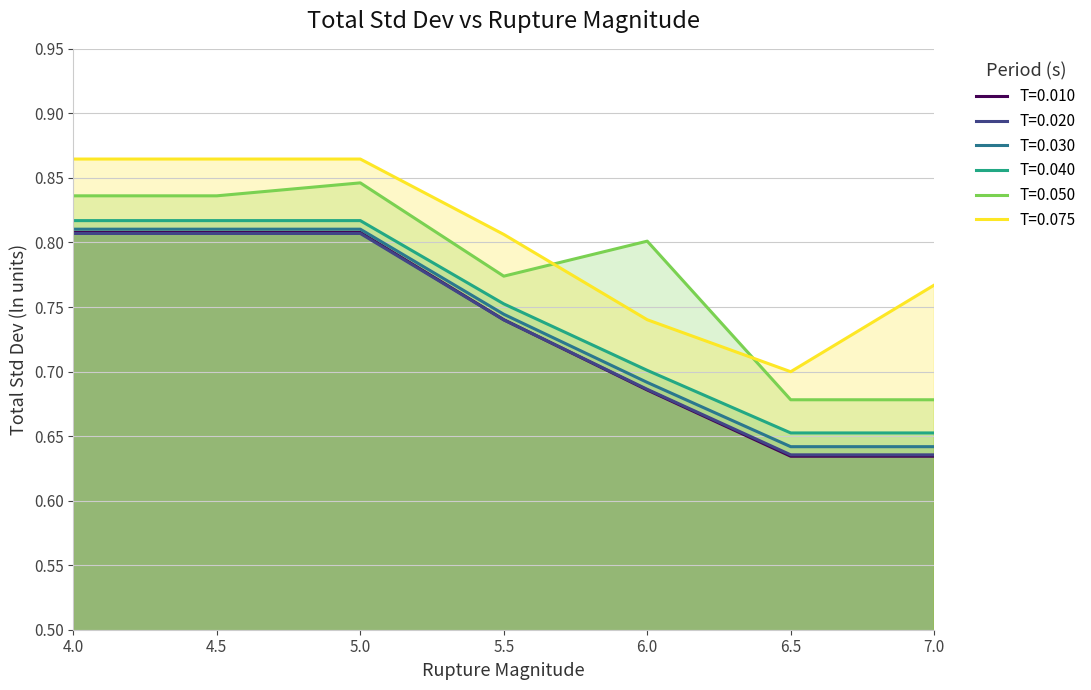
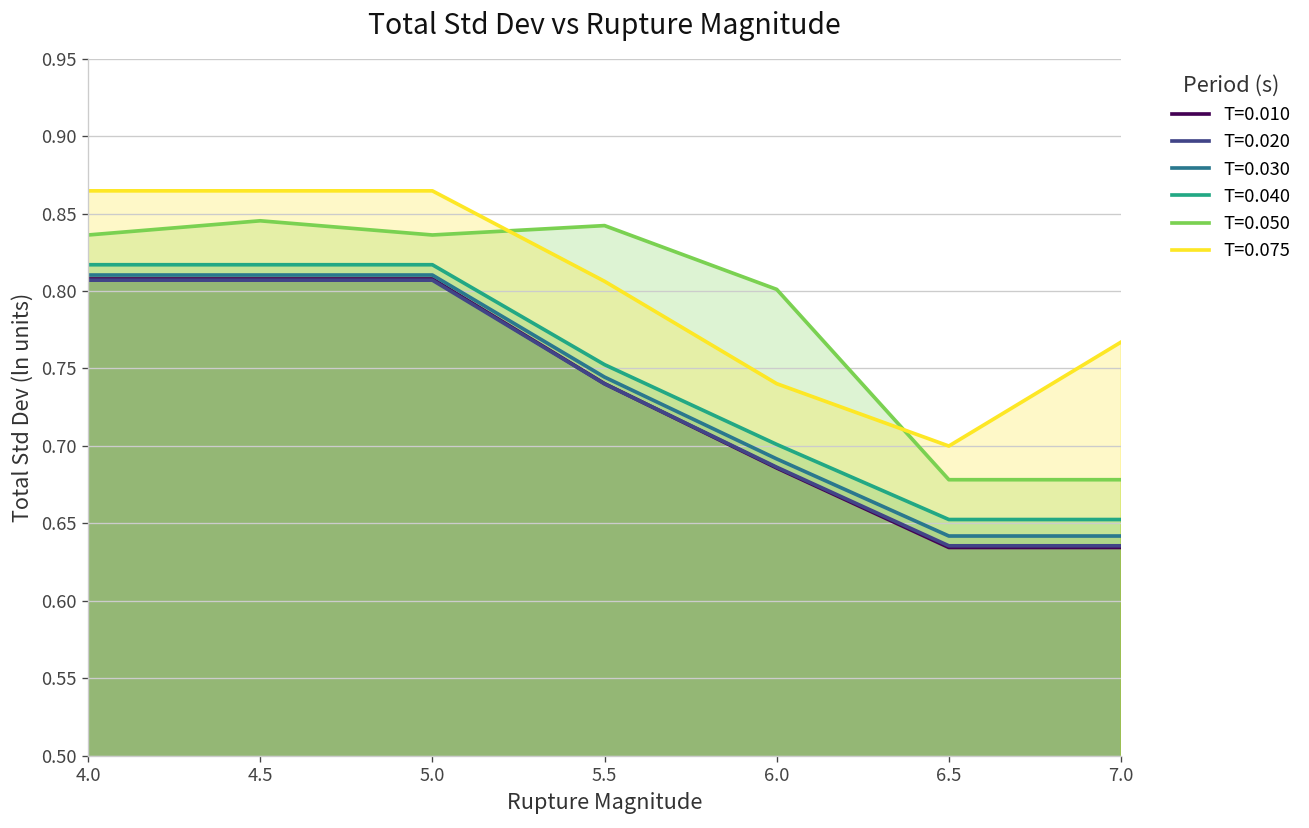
  {
    "T=0.050": {
      "4.0": 0.836,
-     "4.5": 0.836,
-     "5.0": 0.846,
-     "5.5": 0.774,
+     "4.5": 0.845,
+     "5.0": 0.836,
+     "5.5": 0.842,
      "6.0": 0.801,
      "6.5": 0.678,
      "7.0": 0.678
    },
    "T=0.075": {
      "4.0": 0.865,
      "4.5": 0.865,
      "5.0": 0.865,
      "5.5": 0.806,
      "6.0": 0.740,
      "6.5": 0.700,
      "7.0": 0.767
    }
  }
